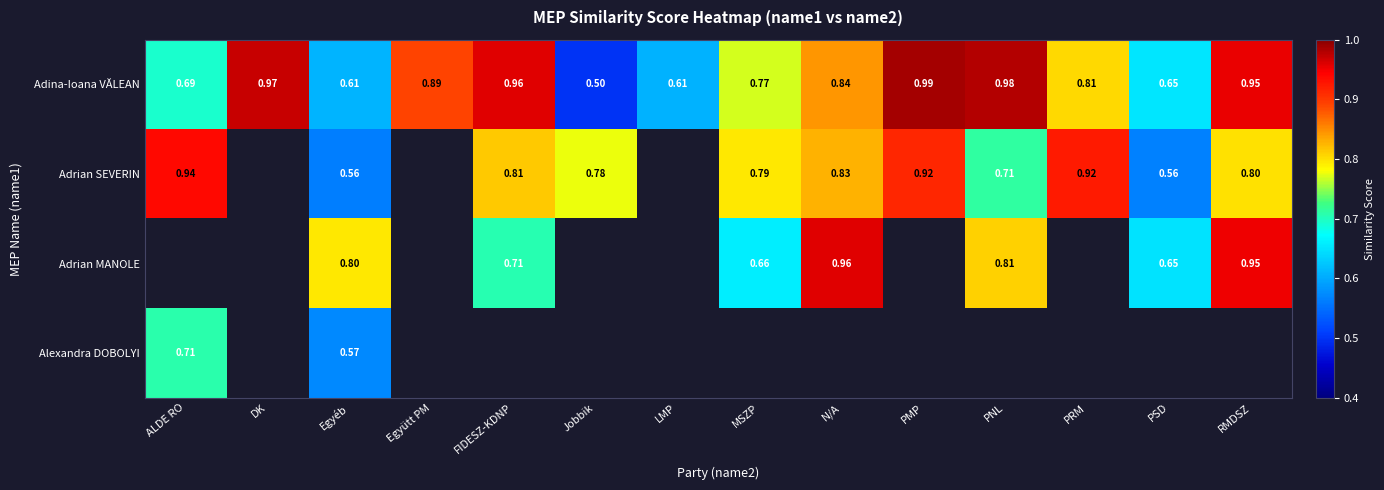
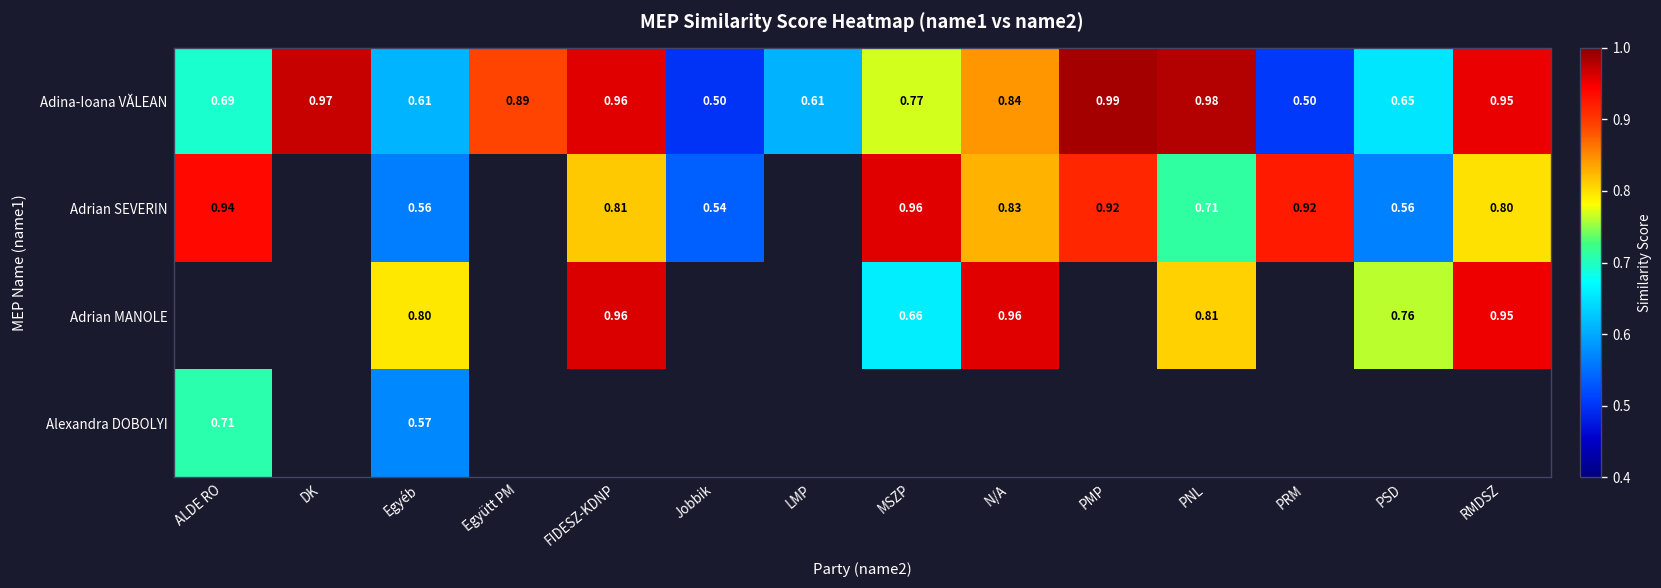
  {
    "Adina-Ioana VĂLEAN": {
      "ALDE RO": 0.69,
      "DK": 0.97,
      "Egyéb": 0.61,
      "Együtt PM": 0.89,
      "FIDESZ-KDNP": 0.96,
      "Jobbik": 0.50,
      "LMP": 0.61,
      "MSZP": 0.77,
      "N/A": 0.84,
      "PMP": 0.99,
      "PNL": 0.98,
-     "PRM": 0.81,
+     "PRM": 0.50,
      "PSD": 0.65,
      "RMDSZ": 0.95
    },
    "Adrian SEVERIN": {
      "ALDE RO": 0.94,
      "Egyéb": 0.56,
      "FIDESZ-KDNP": 0.81,
-     "Jobbik": 0.78,
-     "MSZP": 0.79,
+     "Jobbik": 0.54,
+     "MSZP": 0.96,
      "N/A": 0.83,
      "PMP": 0.92,
      "PNL": 0.71,
      "PRM": 0.92,
      "PSD": 0.56,
      "RMDSZ": 0.80
    },
    "Adrian MANOLE": {
      "Egyéb": 0.80,
-     "FIDESZ-KDNP": 0.71,
+     "FIDESZ-KDNP": 0.96,
      "MSZP": 0.66,
      "N/A": 0.96,
      "PNL": 0.81,
-     "PSD": 0.65,
+     "PSD": 0.76,
      "RMDSZ": 0.95
    },
    "Alexandra DOBOLYI": {
      "ALDE RO": 0.71,
      "Egyéb": 0.57
    }
  }
